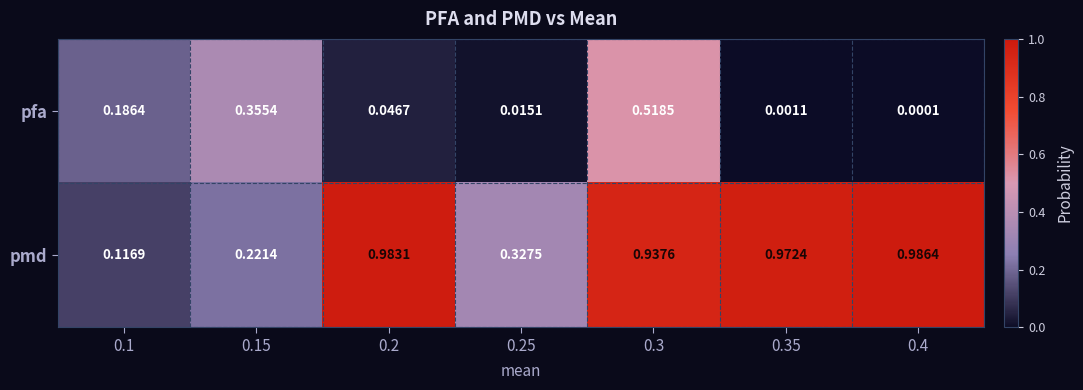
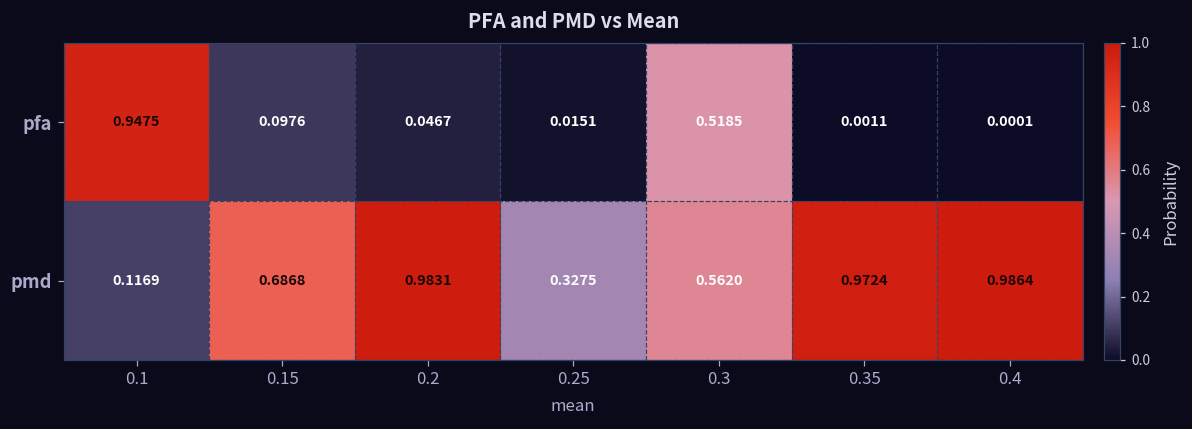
  {
    "pfa": {
-     "0.1": 0.1864,
-     "0.15": 0.3554,
+     "0.1": 0.9475,
+     "0.15": 0.0976,
      "0.2": 0.0467,
      "0.25": 0.0151,
      "0.3": 0.5185,
      "0.35": 0.0011,
      "0.4": 0.0001
    },
    "pmd": {
      "0.1": 0.1169,
-     "0.15": 0.2214,
+     "0.15": 0.6868,
      "0.2": 0.9831,
      "0.25": 0.3275,
-     "0.3": 0.9376,
+     "0.3": 0.5620,
      "0.35": 0.9724,
      "0.4": 0.9864
    }
  }
